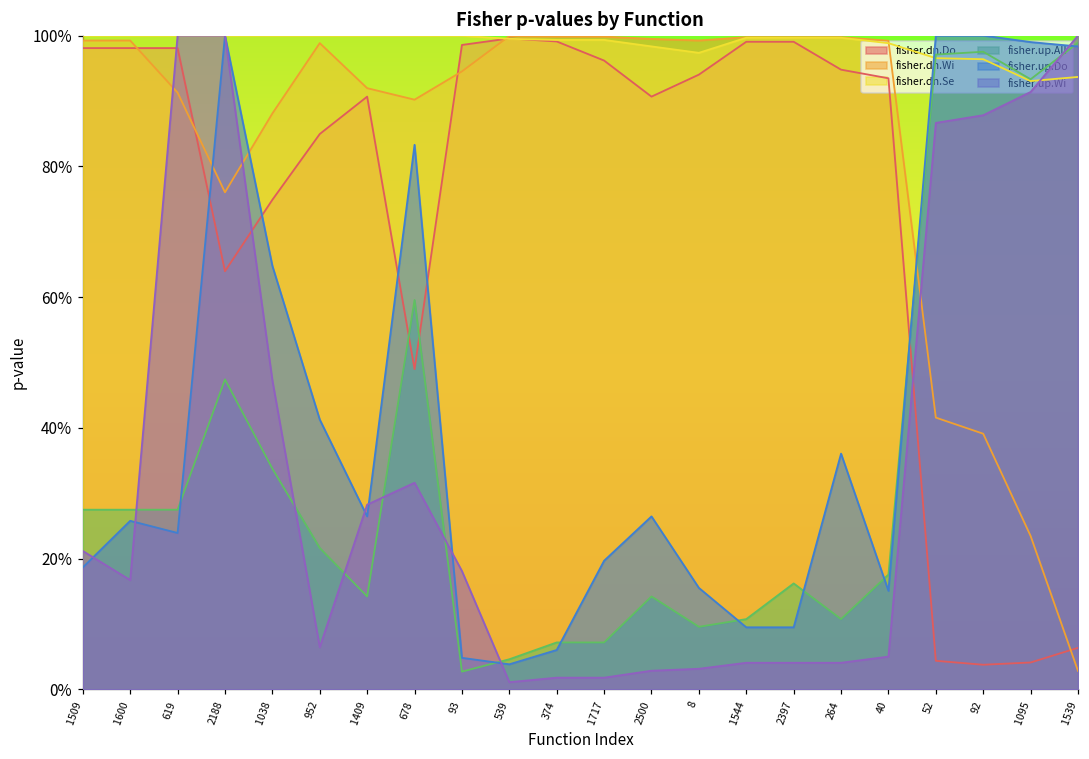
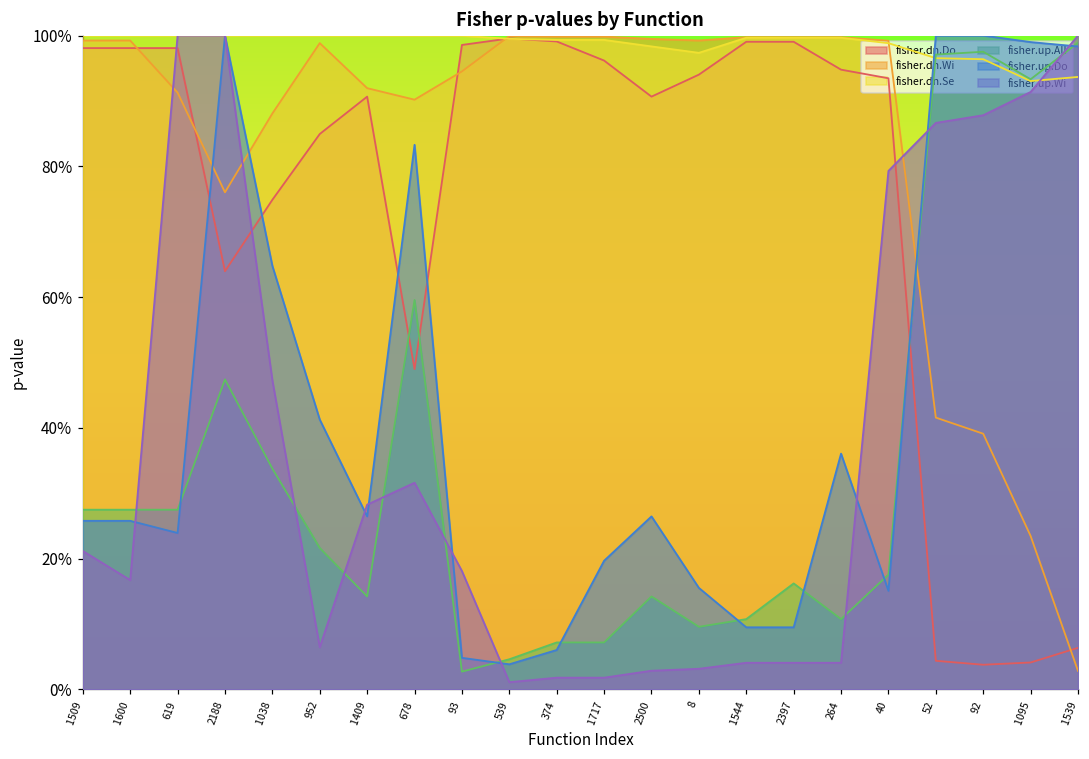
  {
    "fisher.dn.Do": {
      "1509": "98%",
      "1600": "98%",
      "619": "98%",
      "2188": "64%",
      "1038": "75%",
      "952": "85%",
      "1409": "91%",
      "678": "49%",
      "93": "99%",
      "1717": "96%",
      "2500": "91%",
      "8": "94%",
      "1544": "99%",
      "2397": "99%",
      "264": "95%",
      "52": "4%",
      "92": "4%",
      "1095": "4%",
      "1539": "6%"
    },
    "fisher.up.All": {
      "1509": "27%",
      "1600": "27%",
      "619": "27%",
      "2188": "47%",
      "1038": "34%",
      "952": "22%",
      "1409": "14%",
      "678": "60%",
      "93": "3%",
      "539": "5%",
      "374": "7%",
      "1717": "7%",
      "2500": "14%",
      "8": "10%",
      "1544": "11%",
      "2397": "16%",
      "264": "11%",
      "40": "18%",
      "1539": "99%"
    },
    "fisher.up.Do": {
-     "1509": "19%",
+     "1509": "26%",
      "1600": "26%",
      "619": "24%",
      "1038": "65%",
      "952": "41%",
      "1409": "26%",
      "678": "83%",
      "93": "5%",
      "539": "4%",
      "374": "6%",
      "1717": "20%",
      "2500": "26%",
      "8": "16%",
      "1544": "9%",
      "2397": "9%",
      "264": "36%",
      "40": "15%",
      "52": "100%",
      "92": "100%",
      "1539": "98%"
    },
    "fisher.up.Wi": {
      "1509": "21%",
      "1600": "17%",
      "1038": "47%",
      "952": "6%",
      "1409": "28%",
      "678": "32%",
      "93": "18%",
      "539": "1%",
      "374": "2%",
      "1717": "2%",
      "2500": "3%",
      "8": "3%",
      "1544": "4%",
      "2397": "4%",
      "264": "4%",
-     "40": "5%",
+     "40": "79%",
      "52": "87%",
      "92": "88%",
      "1539": "100%"
    }
  }
